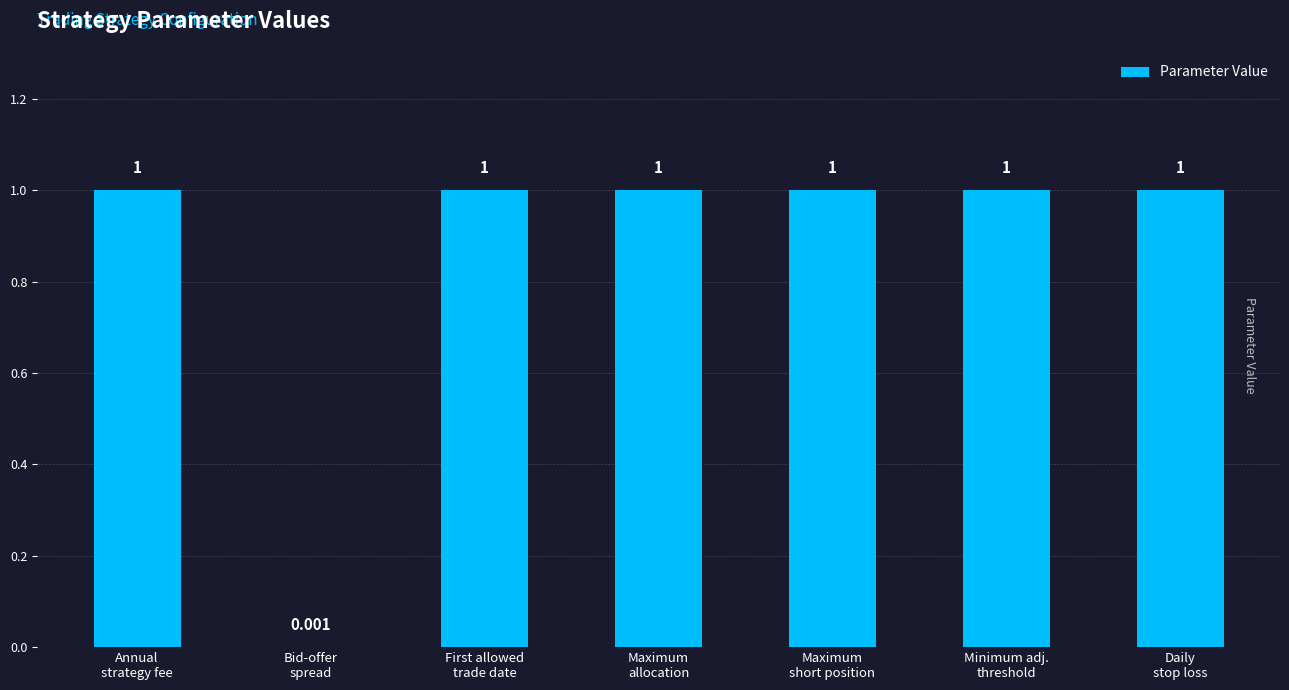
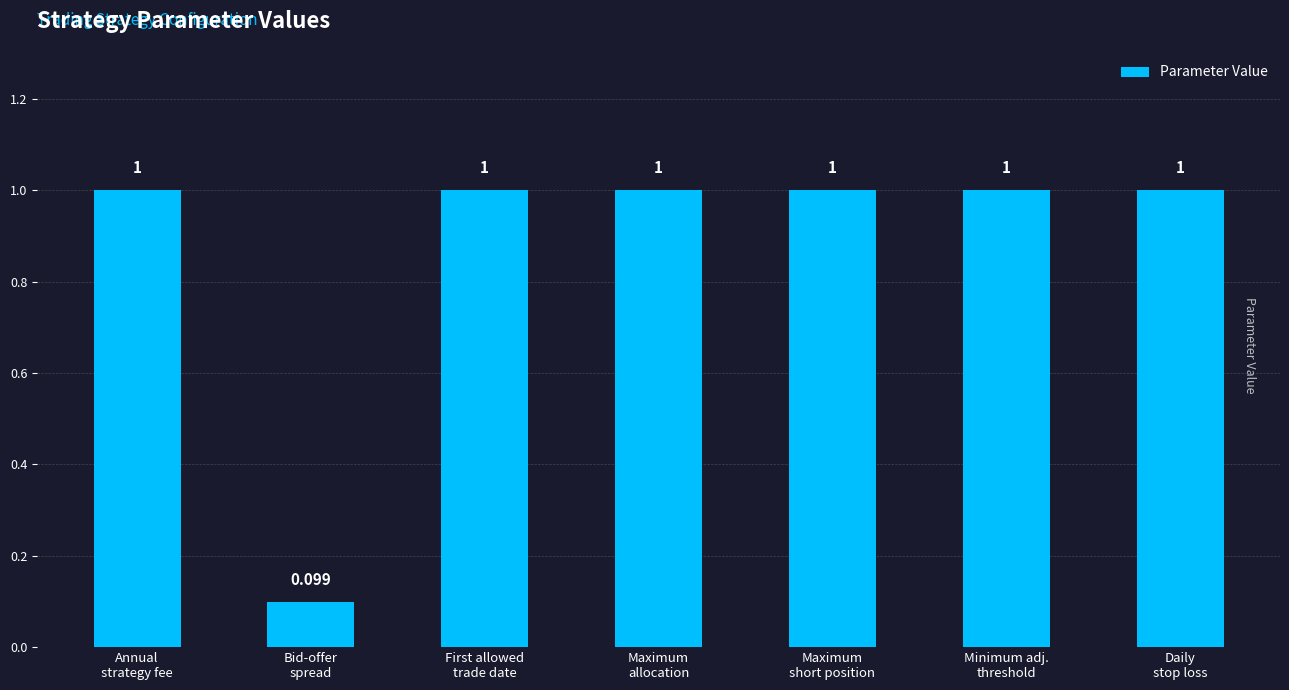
  {
    "Annual strategy fee": 1,
-   "Bid-offer spread": 0.001,
+   "Bid-offer spread": 0.099,
    "First allowed trade date": 1,
    "Maximum allocation": 1,
    "Maximum short position": 1,
    "Minimum adj. threshold": 1,
    "Daily stop loss": 1
  }
